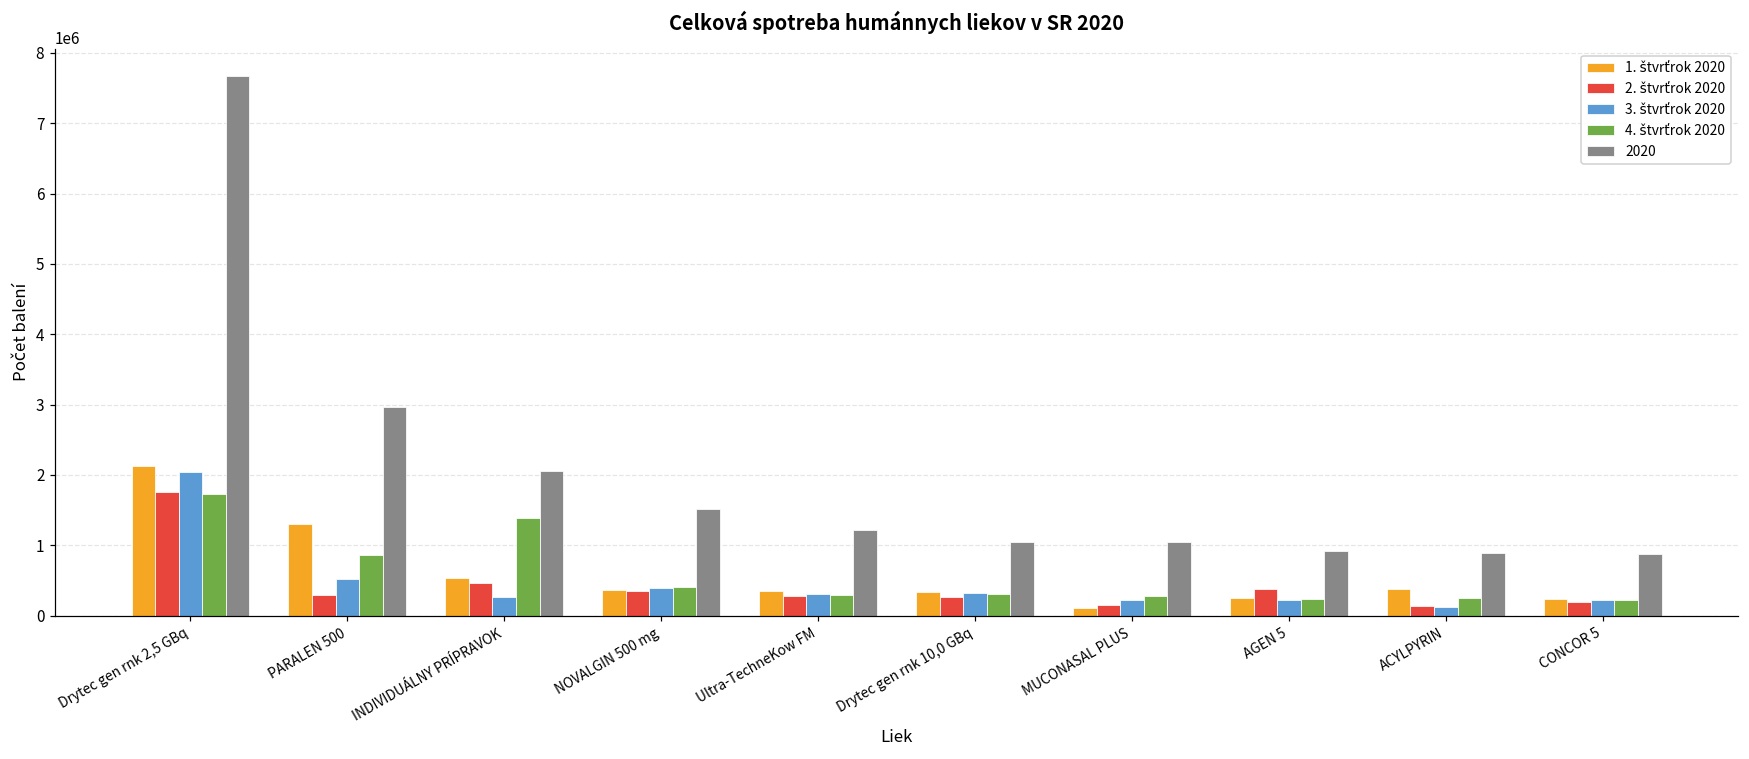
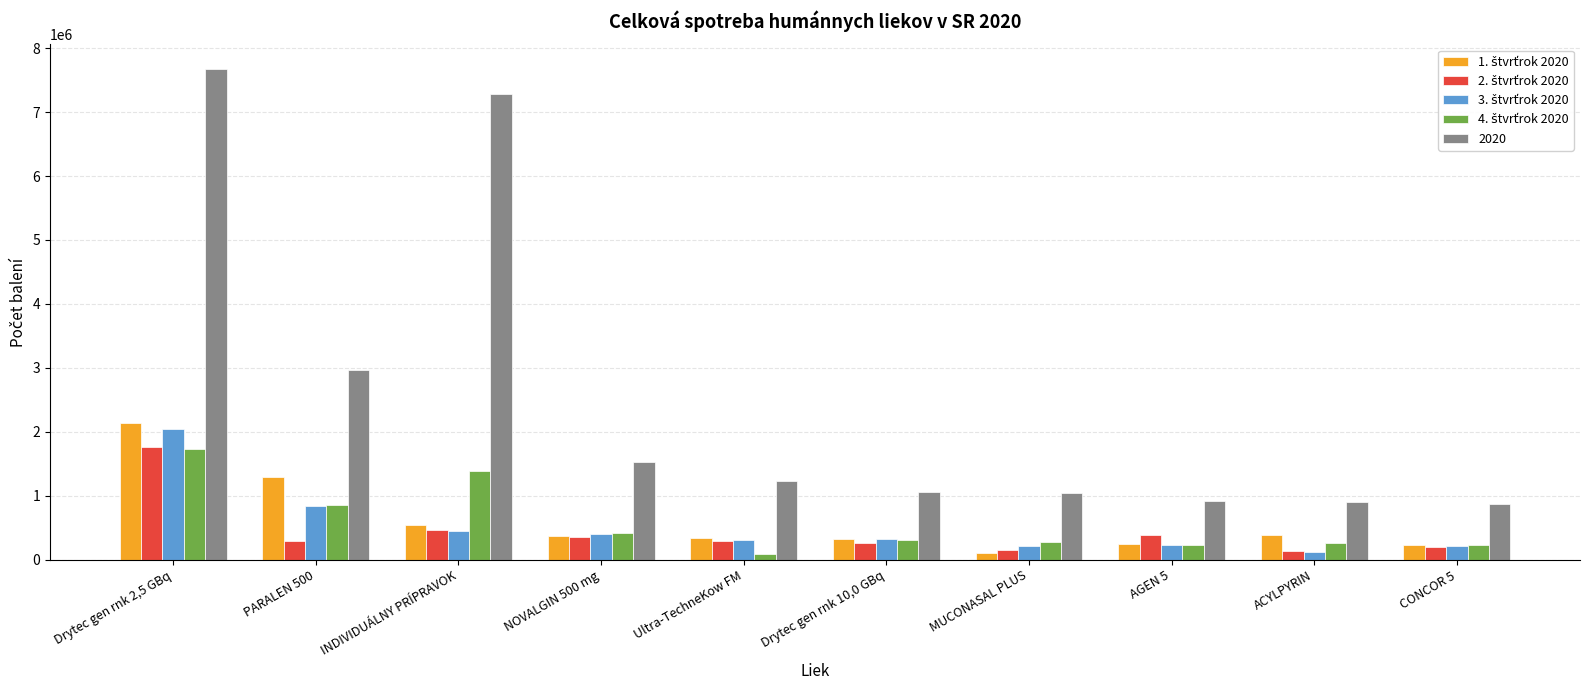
  {
    "1. štvrťrok 2020": {
      "Drytec gen rnk 2,5 GBq": 2100000,
      "PARALEN 500": 1300000,
      "INDIVIDUÁLNY PRÍPRAVOK": 500000,
      "NOVALGIN 500 mg": 400000,
      "Ultra-TechneKow FM": 300000,
      "Drytec gen rnk 10,0 GBq": 300000,
      "MUCONASAL PLUS": 100000,
      "AGEN 5": 200000,
      "ACYLPYRIN": 400000,
      "CONCOR 5": 200000
    },
    "2. štvrťrok 2020": {
      "Drytec gen rnk 2,5 GBq": 1800000,
      "PARALEN 500": 300000,
      "INDIVIDUÁLNY PRÍPRAVOK": 500000,
      "NOVALGIN 500 mg": 300000,
      "Ultra-TechneKow FM": 300000,
      "Drytec gen rnk 10,0 GBq": 300000,
      "MUCONASAL PLUS": 200000,
      "AGEN 5": 400000,
      "ACYLPYRIN": 100000,
      "CONCOR 5": 200000
    },
    "3. štvrťrok 2020": {
      "Drytec gen rnk 2,5 GBq": 2000000,
-     "PARALEN 500": 500000,
-     "INDIVIDUÁLNY PRÍPRAVOK": 300000,
+     "PARALEN 500": 800000,
+     "INDIVIDUÁLNY PRÍPRAVOK": 400000,
      "NOVALGIN 500 mg": 400000,
      "Ultra-TechneKow FM": 300000,
      "Drytec gen rnk 10,0 GBq": 300000,
      "MUCONASAL PLUS": 200000,
      "AGEN 5": 200000,
      "ACYLPYRIN": 100000,
      "CONCOR 5": 200000
    },
    "4. štvrťrok 2020": {
      "Drytec gen rnk 2,5 GBq": 1700000,
      "PARALEN 500": 900000,
      "INDIVIDUÁLNY PRÍPRAVOK": 1400000,
      "NOVALGIN 500 mg": 400000,
-     "Ultra-TechneKow FM": 300000,
+     "Ultra-TechneKow FM": 100000,
      "Drytec gen rnk 10,0 GBq": 300000,
      "MUCONASAL PLUS": 300000,
      "AGEN 5": 200000,
      "ACYLPYRIN": 300000,
      "CONCOR 5": 200000
    },
    "2020": {
      "Drytec gen rnk 2,5 GBq": 7700000,
      "PARALEN 500": 3000000,
-     "INDIVIDUÁLNY PRÍPRAVOK": 2100000,
+     "INDIVIDUÁLNY PRÍPRAVOK": 7300000,
      "NOVALGIN 500 mg": 1500000,
      "Ultra-TechneKow FM": 1200000,
      "Drytec gen rnk 10,0 GBq": 1100000,
      "MUCONASAL PLUS": 1000000,
      "AGEN 5": 900000,
      "ACYLPYRIN": 900000,
      "CONCOR 5": 900000
    }
  }
